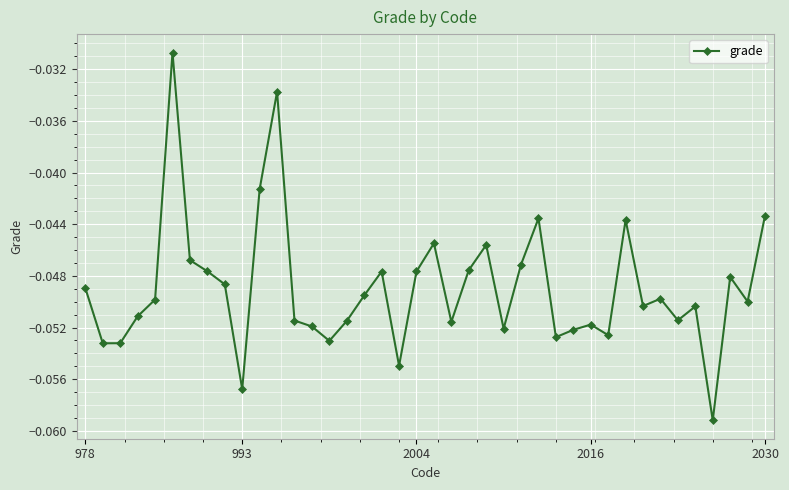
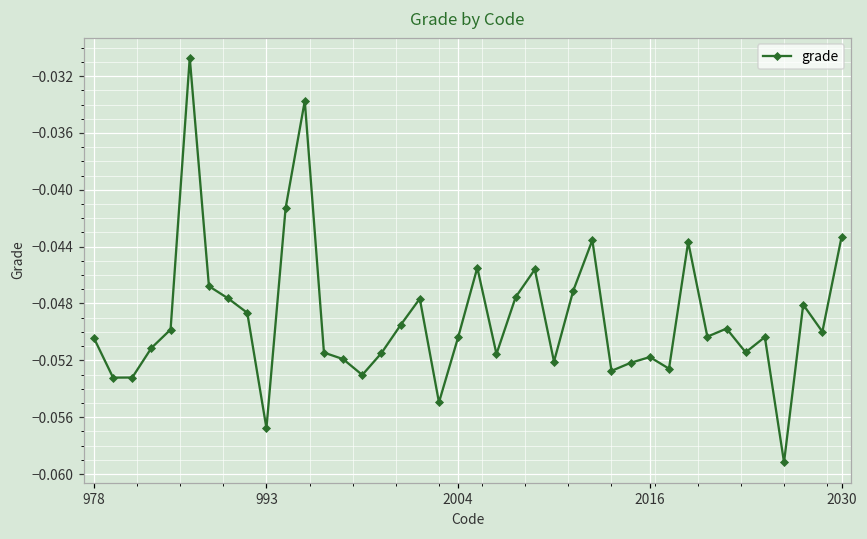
  {
-   "978": -0.0490,
+   "978": -0.0504,
    "993": -0.0568,
-   "2004": -0.0477,
+   "2004": -0.0504,
    "2016": -0.0518,
    "2030": -0.0433
  }
